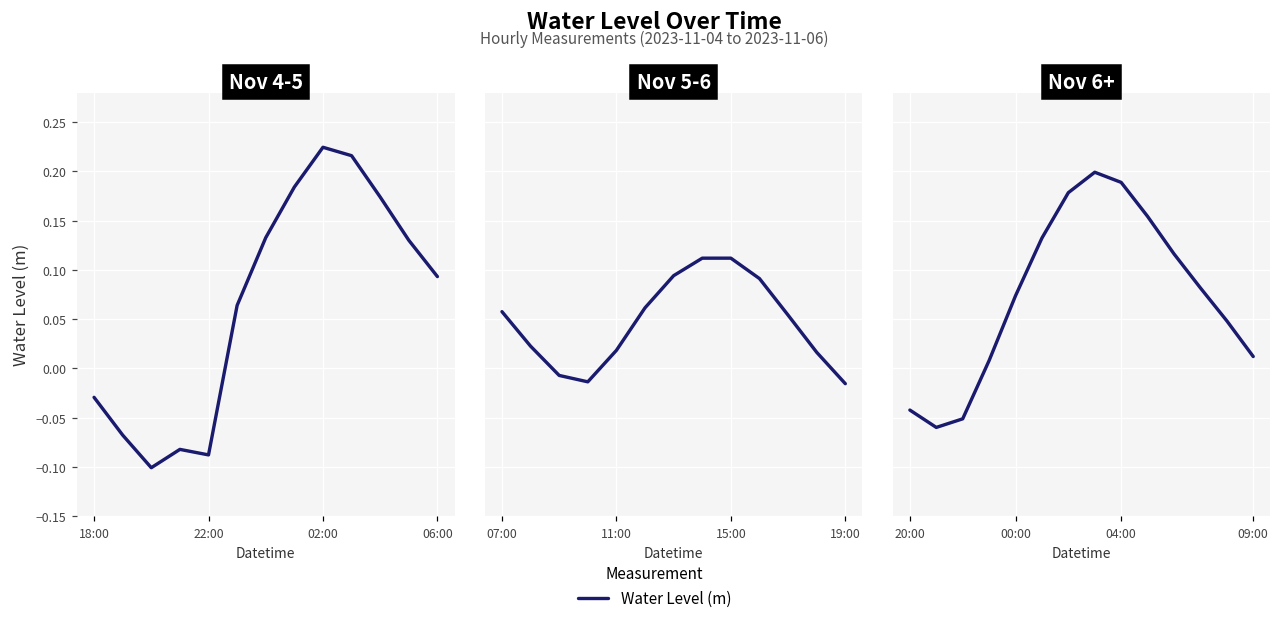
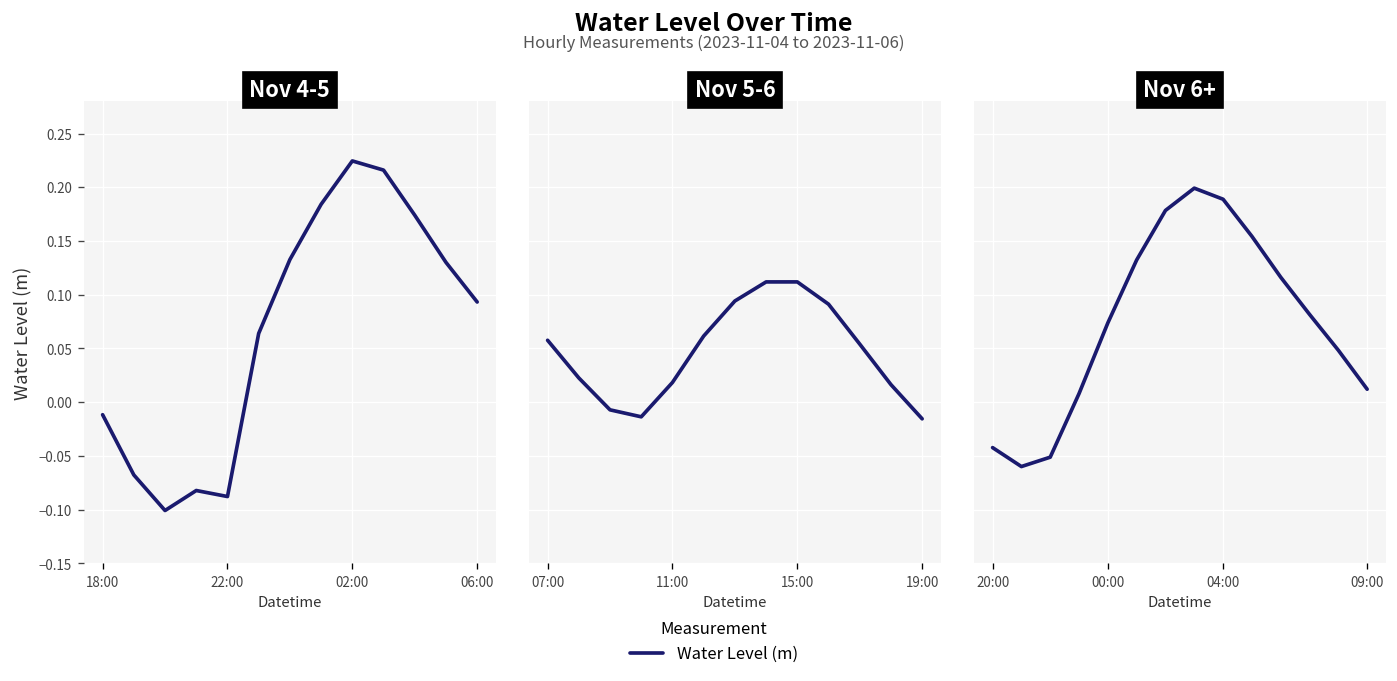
  {
    "Nov 4-5": {
-     "18:00": -0.03,
+     "18:00": -0.01,
      "22:00": -0.09,
      "02:00": 0.22,
      "06:00": 0.09
    }
  }
